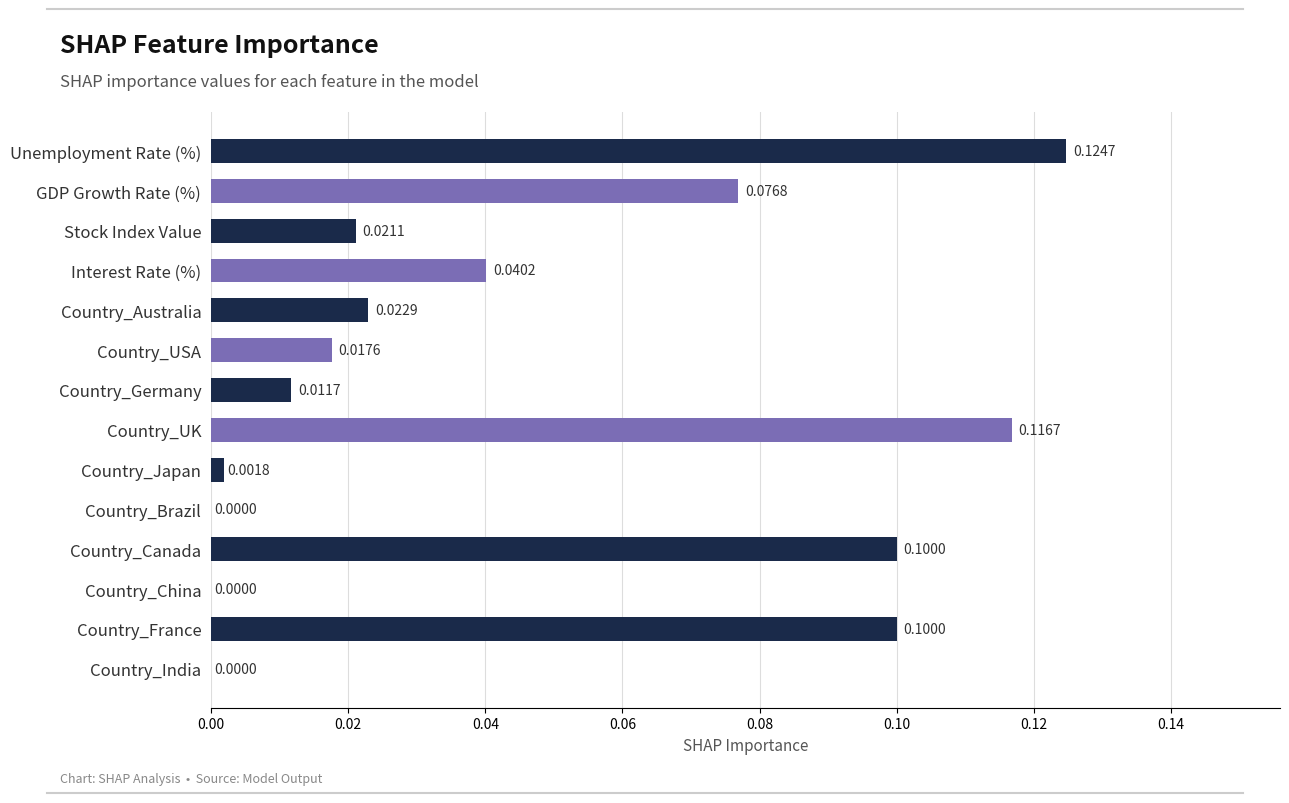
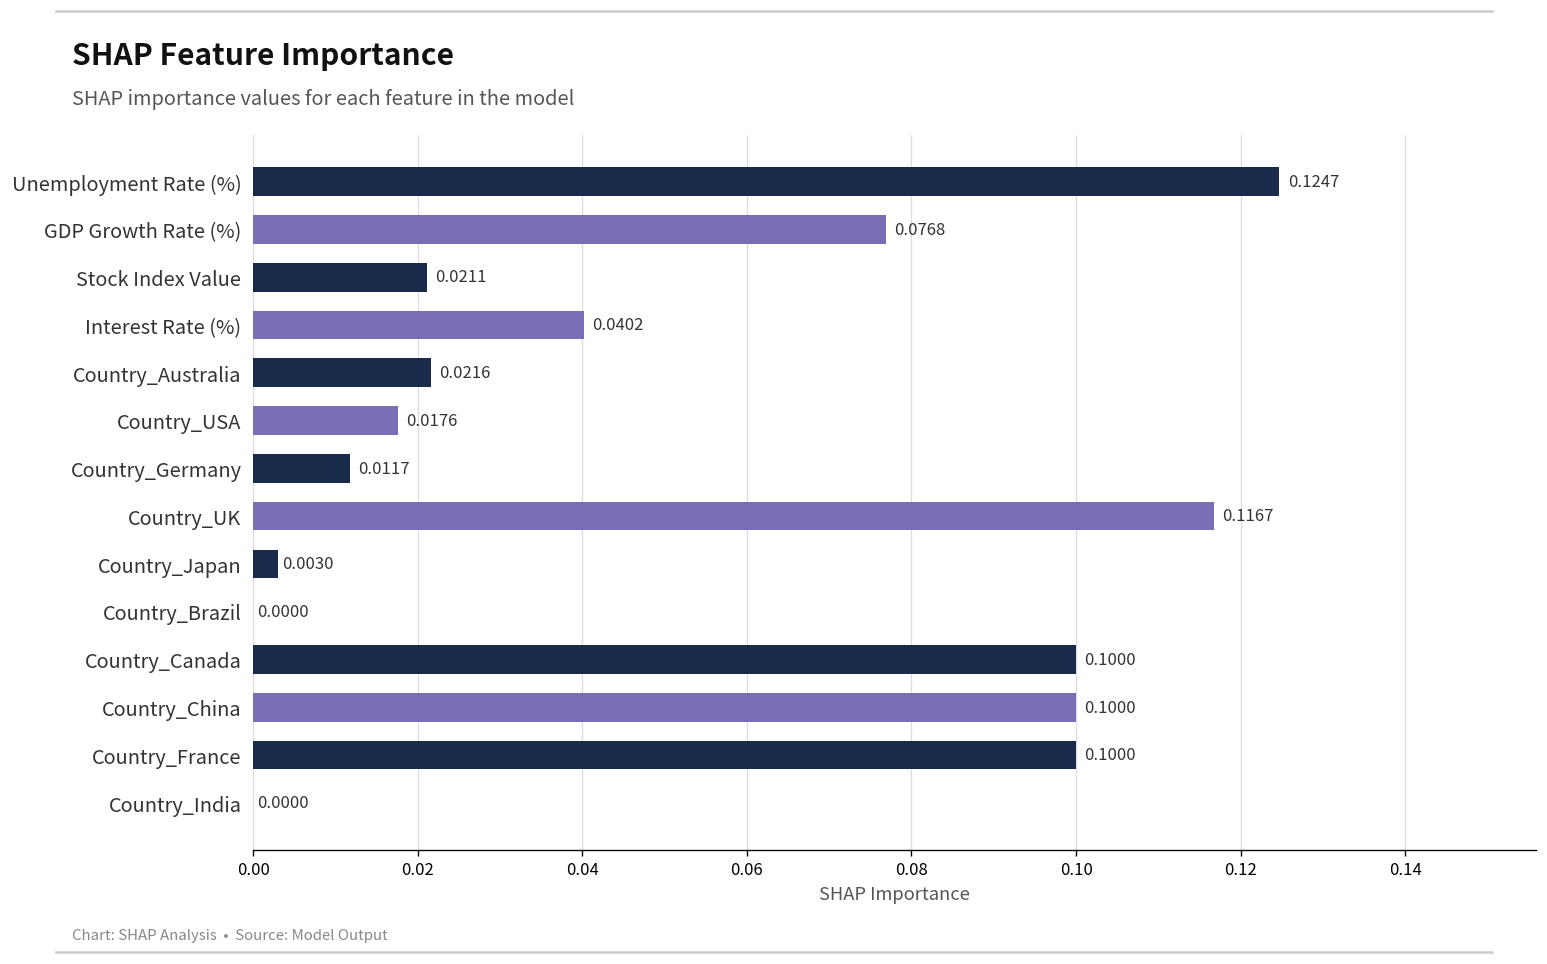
  {
    "Unemployment Rate (%)": 0.1247,
    "GDP Growth Rate (%)": 0.0768,
    "Stock Index Value": 0.0211,
    "Interest Rate (%)": 0.0402,
-   "Country_Australia": 0.0229,
+   "Country_Australia": 0.0216,
    "Country_USA": 0.0176,
    "Country_Germany": 0.0117,
    "Country_UK": 0.1167,
-   "Country_Japan": 0.0018,
+   "Country_Japan": 0.0030,
    "Country_Brazil": 0.0000,
    "Country_Canada": 0.1000,
-   "Country_China": 0.0000,
+   "Country_China": 0.1000,
    "Country_France": 0.1000,
    "Country_India": 0.0000
  }
